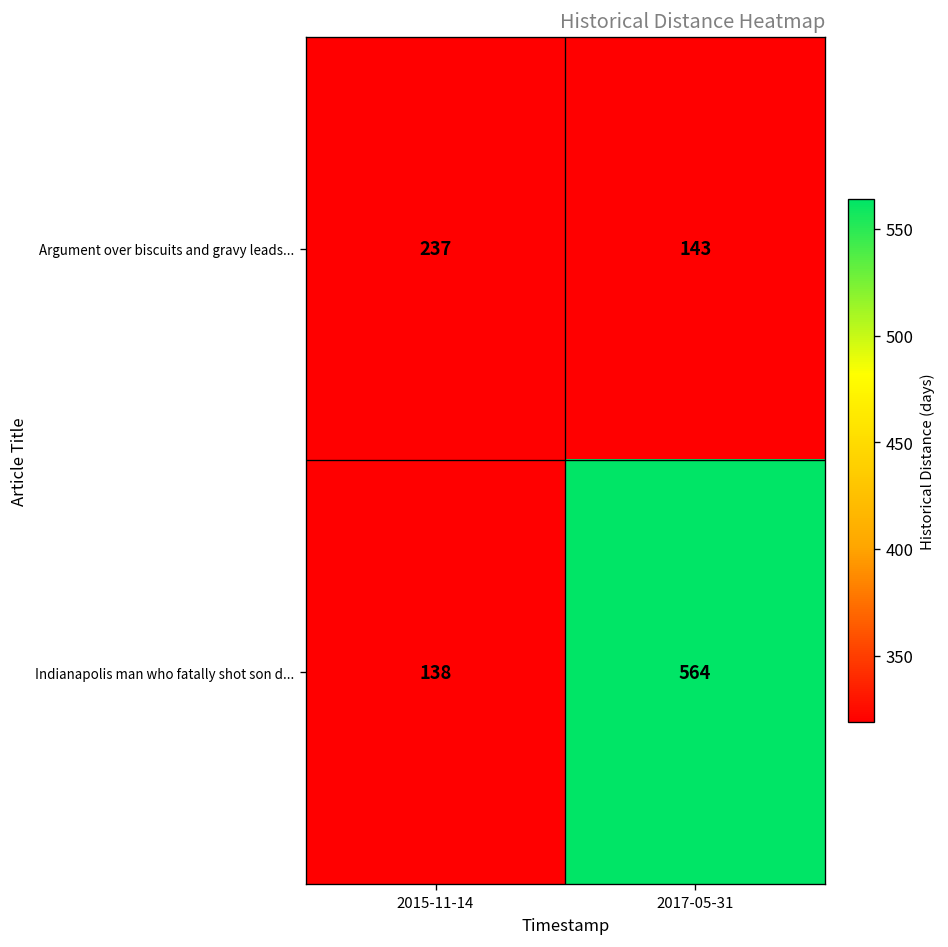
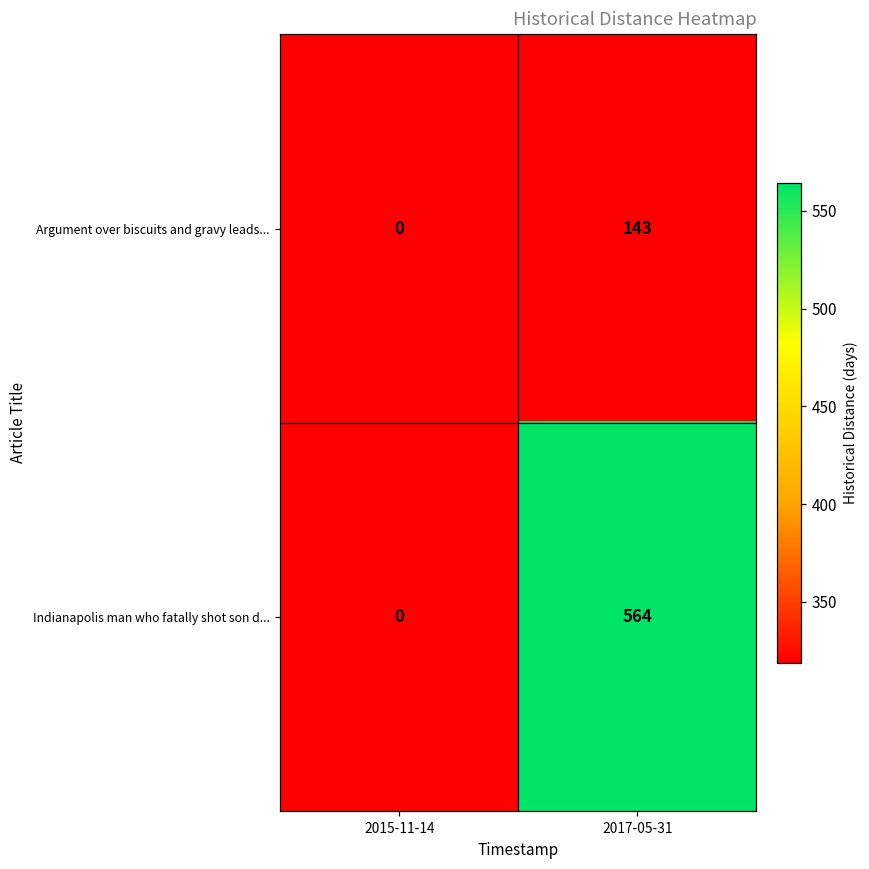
  {
    "Argument over biscuits and gravy leads...": {
-     "2015-11-14": 237,
+     "2015-11-14": 0,
      "2017-05-31": 143
    },
    "Indianapolis man who fatally shot son d...": {
-     "2015-11-14": 138,
+     "2015-11-14": 0,
      "2017-05-31": 564
    }
  }
